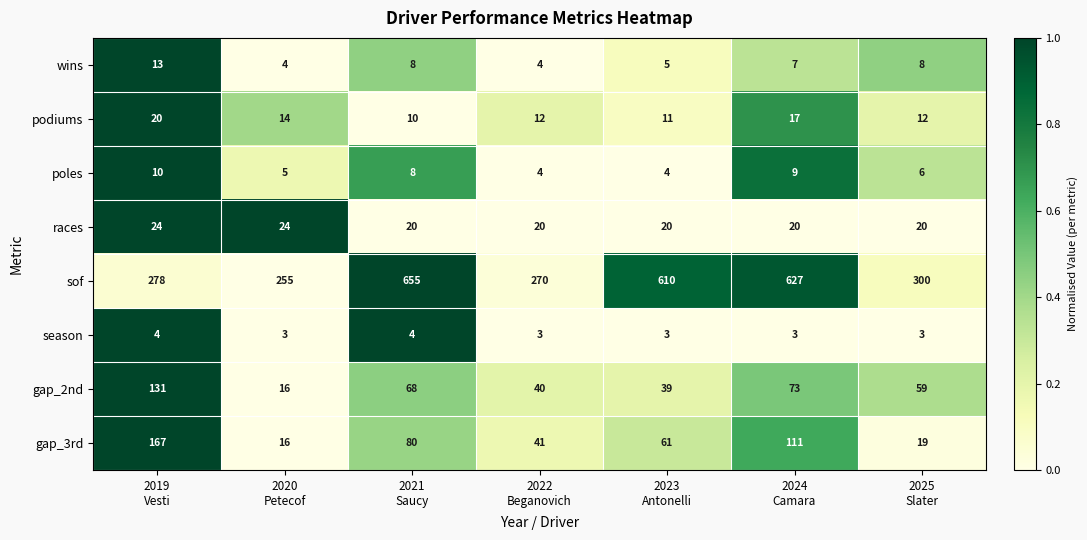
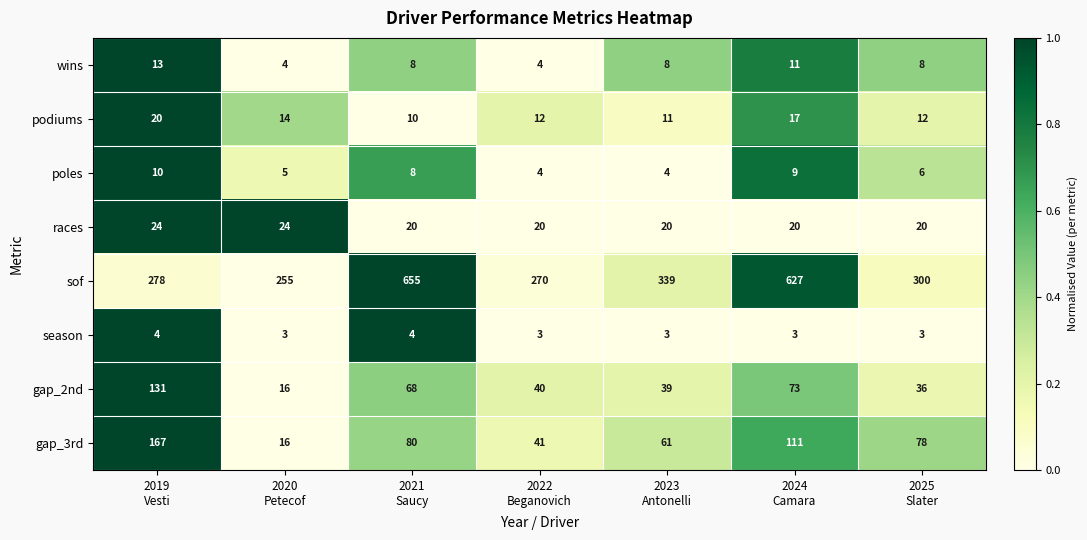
  {
    "wins": {
      "2019 Vesti": 13,
      "2020 Petecof": 4,
      "2021 Saucy": 8,
      "2022 Beganovich": 4,
-     "2023 Antonelli": 5,
-     "2024 Camara": 7,
+     "2023 Antonelli": 8,
+     "2024 Camara": 11,
      "2025 Slater": 8
    },
    "podiums": {
      "2019 Vesti": 20,
      "2020 Petecof": 14,
      "2021 Saucy": 10,
      "2022 Beganovich": 12,
      "2023 Antonelli": 11,
      "2024 Camara": 17,
      "2025 Slater": 12
    },
    "poles": {
      "2019 Vesti": 10,
      "2020 Petecof": 5,
      "2021 Saucy": 8,
      "2022 Beganovich": 4,
      "2023 Antonelli": 4,
      "2024 Camara": 9,
      "2025 Slater": 6
    },
    "races": {
      "2019 Vesti": 24,
      "2020 Petecof": 24,
      "2021 Saucy": 20,
      "2022 Beganovich": 20,
      "2023 Antonelli": 20,
      "2024 Camara": 20,
      "2025 Slater": 20
    },
    "sof": {
      "2019 Vesti": 278,
      "2020 Petecof": 255,
      "2021 Saucy": 655,
      "2022 Beganovich": 270,
-     "2023 Antonelli": 610,
+     "2023 Antonelli": 339,
      "2024 Camara": 627,
      "2025 Slater": 300
    },
    "season": {
      "2019 Vesti": 4,
      "2020 Petecof": 3,
      "2021 Saucy": 4,
      "2022 Beganovich": 3,
      "2023 Antonelli": 3,
      "2024 Camara": 3,
      "2025 Slater": 3
    },
    "gap_2nd": {
      "2019 Vesti": 131,
      "2020 Petecof": 16,
      "2021 Saucy": 68,
      "2022 Beganovich": 40,
      "2023 Antonelli": 39,
      "2024 Camara": 73,
-     "2025 Slater": 59
+     "2025 Slater": 36
    },
    "gap_3rd": {
      "2019 Vesti": 167,
      "2020 Petecof": 16,
      "2021 Saucy": 80,
      "2022 Beganovich": 41,
      "2023 Antonelli": 61,
      "2024 Camara": 111,
-     "2025 Slater": 19
+     "2025 Slater": 78
    }
  }
